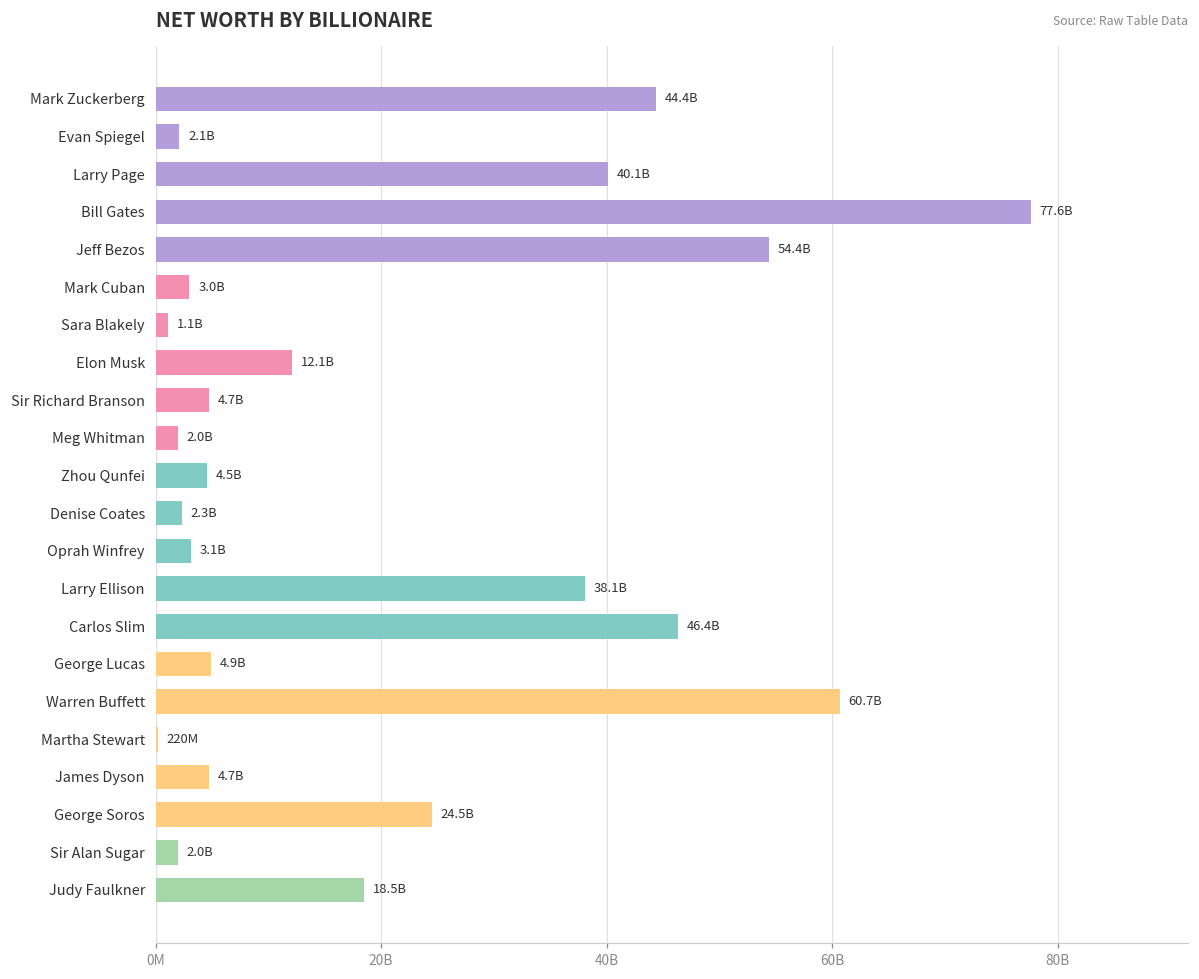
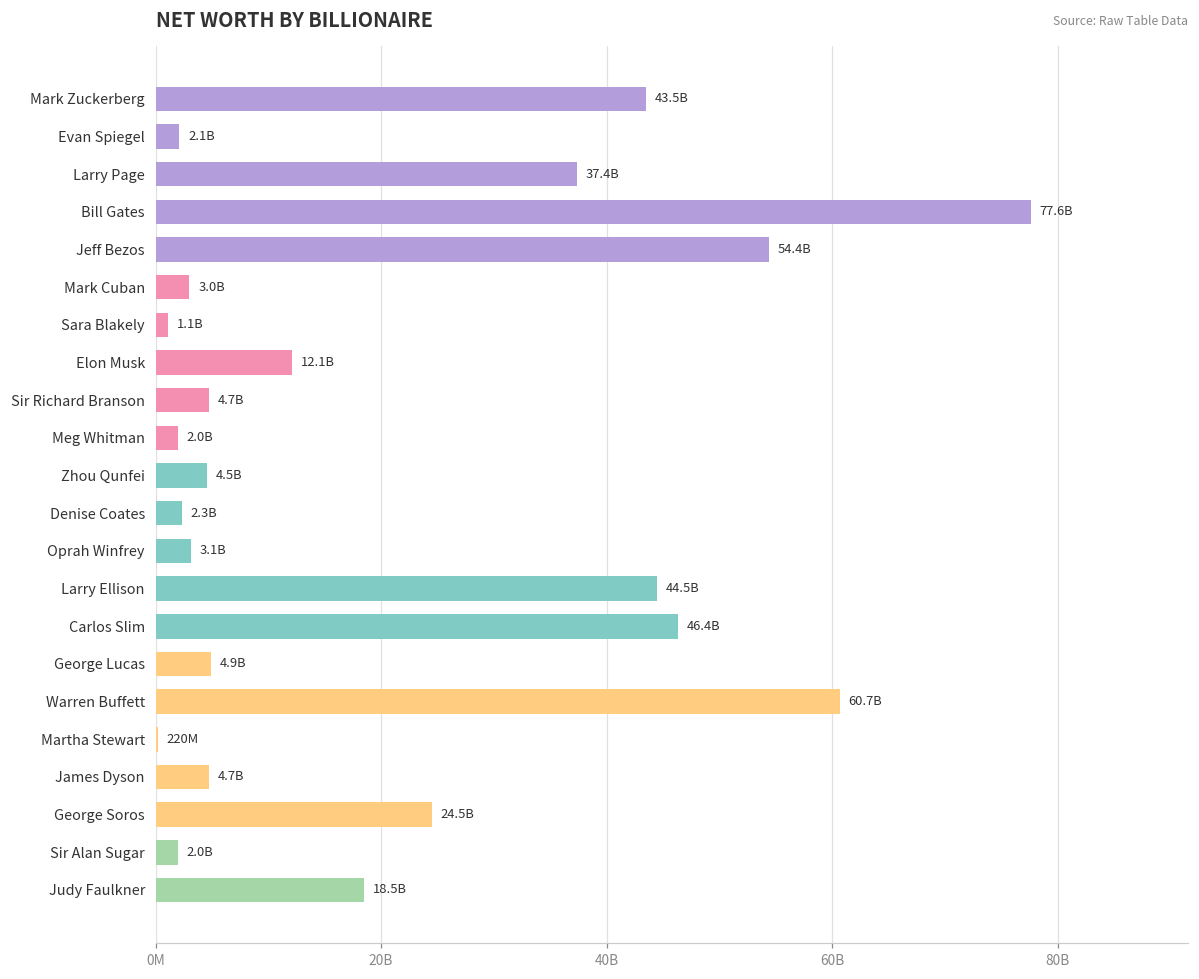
  {
-   "Mark Zuckerberg": "44.4B",
+   "Mark Zuckerberg": "43.5B",
    "Evan Spiegel": "2.1B",
-   "Larry Page": "40.1B",
+   "Larry Page": "37.4B",
    "Bill Gates": "77.6B",
    "Jeff Bezos": "54.4B",
    "Mark Cuban": "3.0B",
    "Sara Blakely": "1.1B",
    "Elon Musk": "12.1B",
    "Sir Richard Branson": "4.7B",
    "Meg Whitman": "2.0B",
    "Zhou Qunfei": "4.5B",
    "Denise Coates": "2.3B",
    "Oprah Winfrey": "3.1B",
-   "Larry Ellison": "38.1B",
+   "Larry Ellison": "44.5B",
    "Carlos Slim": "46.4B",
    "George Lucas": "4.9B",
    "Warren Buffett": "60.7B",
    "Martha Stewart": "220M",
    "James Dyson": "4.7B",
    "George Soros": "24.5B",
    "Sir Alan Sugar": "2.0B",
    "Judy Faulkner": "18.5B"
  }
